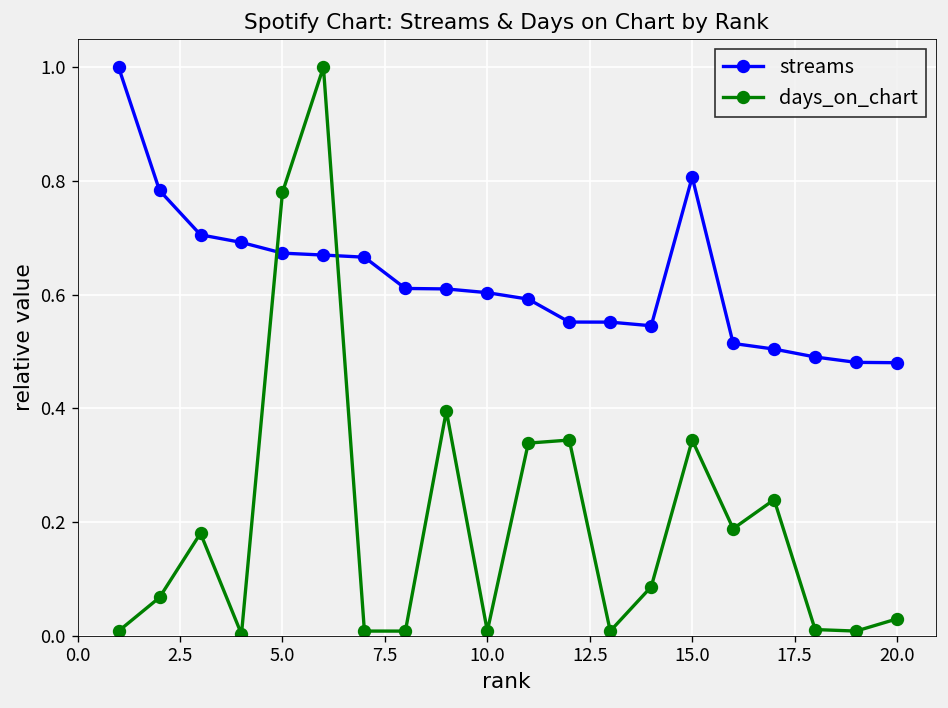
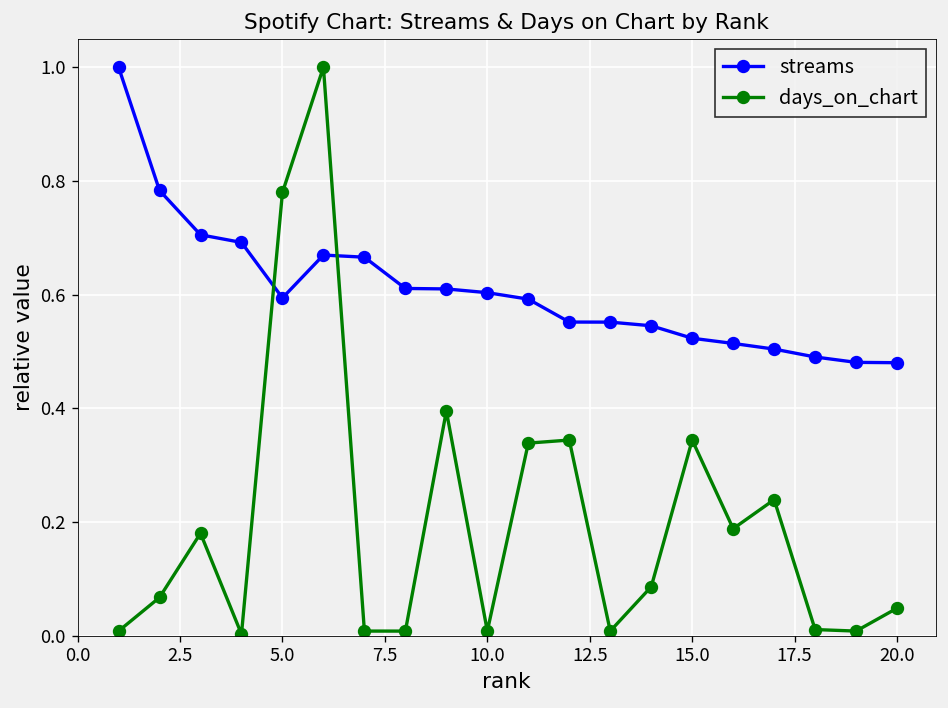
  {
    "streams": {
-     "5.0": 0.67,
+     "5.0": 0.59,
      "10.0": 0.60,
-     "15.0": 0.81,
+     "15.0": 0.52,
      "20.0": 0.48
    },
    "days_on_chart": {
      "5.0": 0.78,
      "10.0": 0.01,
      "15.0": 0.34,
-     "20.0": 0.03
+     "20.0": 0.05
    }
  }
